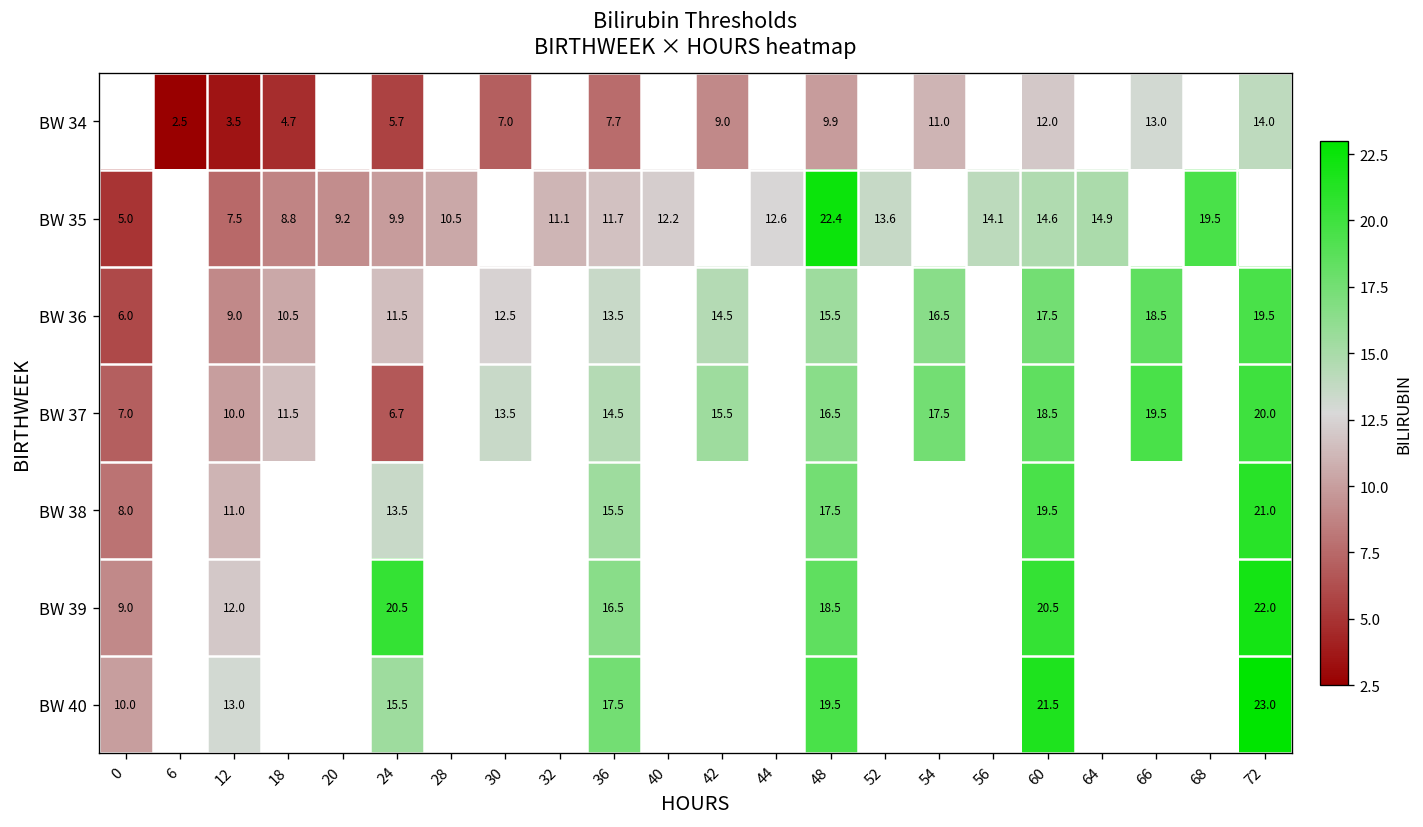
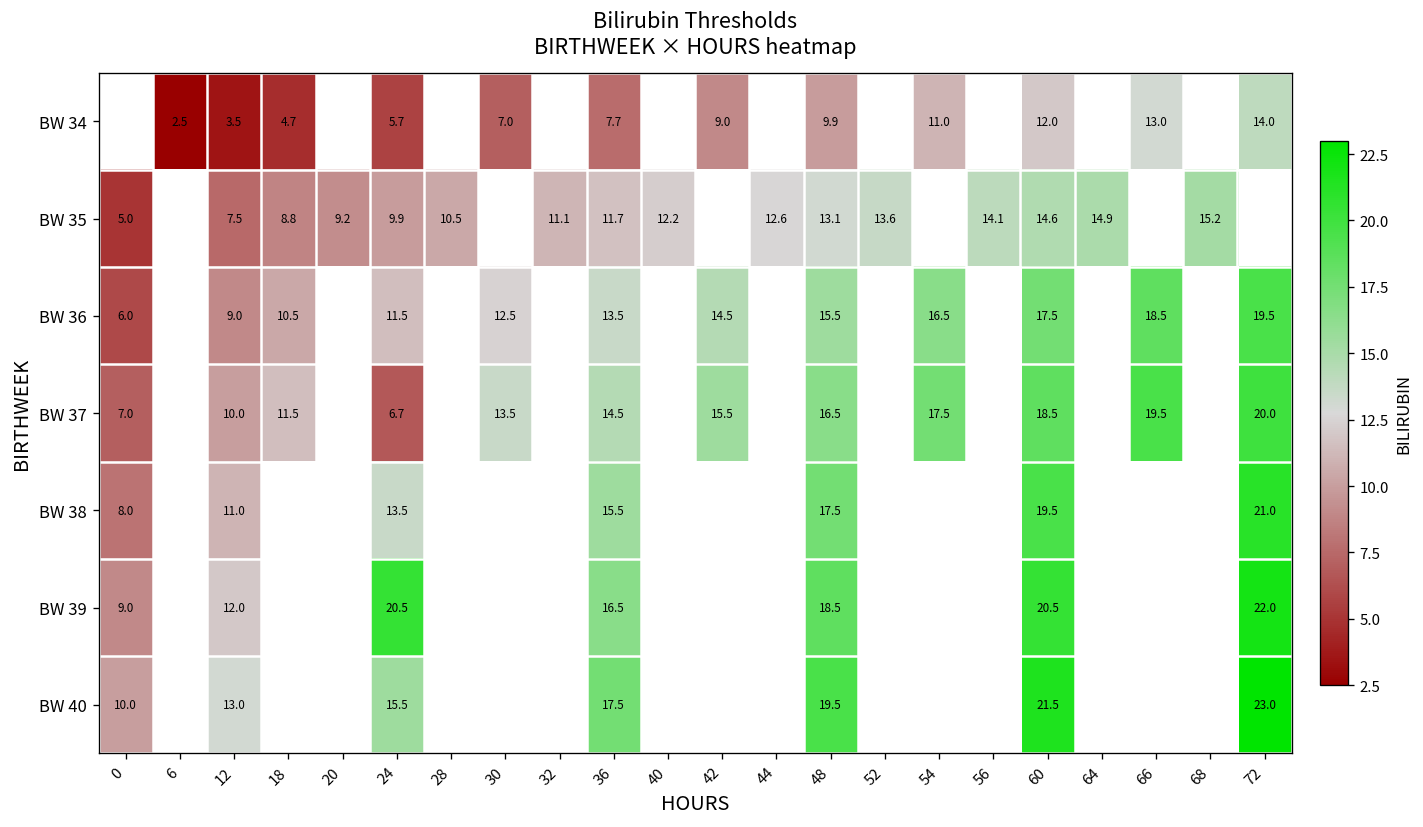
  {
    "BW 34": {
      "6": 2.5,
      "12": 3.5,
      "18": 4.7,
      "24": 5.7,
      "30": 7.0,
      "36": 7.7,
      "42": 9.0,
      "48": 9.9,
      "54": 11.0,
      "60": 12.0,
      "66": 13.0,
      "72": 14.0
    },
    "BW 35": {
      "0": 5.0,
      "12": 7.5,
      "18": 8.8,
      "20": 9.2,
      "24": 9.9,
      "28": 10.5,
      "32": 11.1,
      "36": 11.7,
      "40": 12.2,
      "44": 12.6,
-     "48": 22.4,
+     "48": 13.1,
      "52": 13.6,
      "56": 14.1,
      "60": 14.6,
      "64": 14.9,
-     "68": 19.5
+     "68": 15.2
    },
    "BW 36": {
      "0": 6.0,
      "12": 9.0,
      "18": 10.5,
      "24": 11.5,
      "30": 12.5,
      "36": 13.5,
      "42": 14.5,
      "48": 15.5,
      "54": 16.5,
      "60": 17.5,
      "66": 18.5,
      "72": 19.5
    },
    "BW 37": {
      "0": 7.0,
      "12": 10.0,
      "18": 11.5,
      "24": 6.7,
      "30": 13.5,
      "36": 14.5,
      "42": 15.5,
      "48": 16.5,
      "54": 17.5,
      "60": 18.5,
      "66": 19.5,
      "72": 20.0
    },
    "BW 38": {
      "0": 8.0,
      "12": 11.0,
      "24": 13.5,
      "36": 15.5,
      "48": 17.5,
      "60": 19.5,
      "72": 21.0
    },
    "BW 39": {
      "0": 9.0,
      "12": 12.0,
      "24": 20.5,
      "36": 16.5,
      "48": 18.5,
      "60": 20.5,
      "72": 22.0
    },
    "BW 40": {
      "0": 10.0,
      "12": 13.0,
      "24": 15.5,
      "36": 17.5,
      "48": 19.5,
      "60": 21.5,
      "72": 23.0
    }
  }
